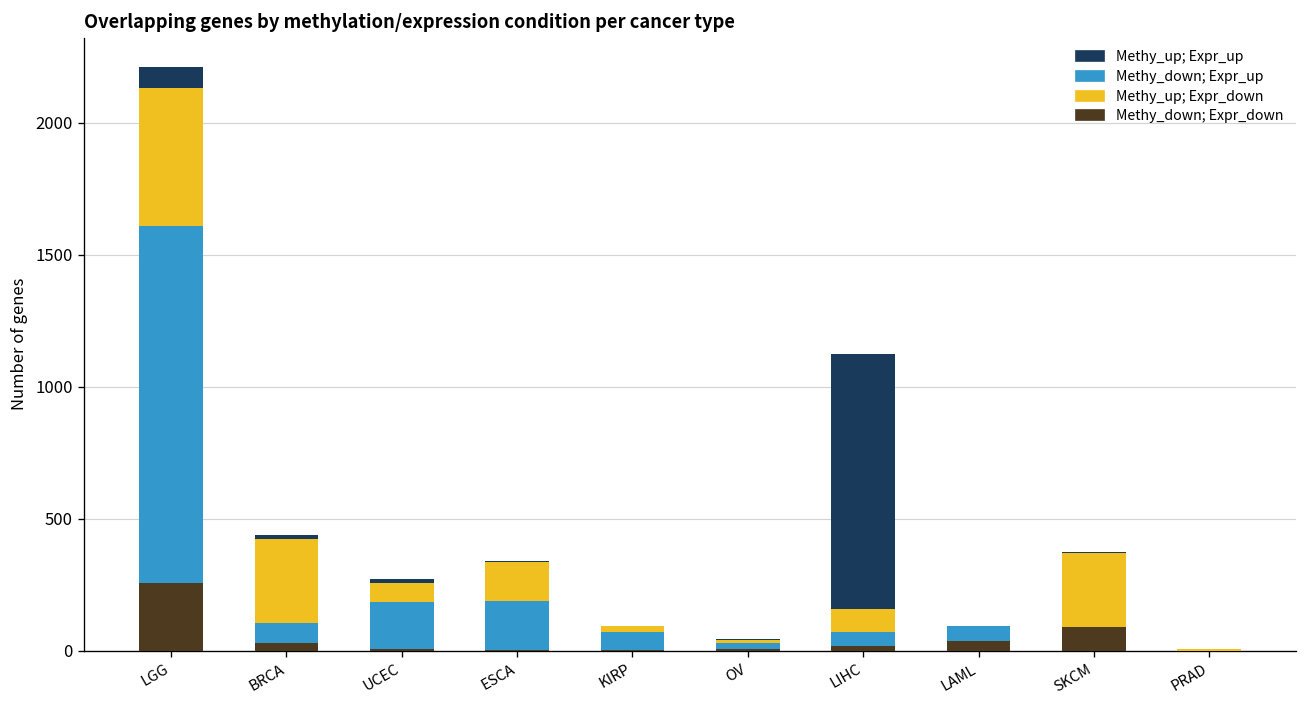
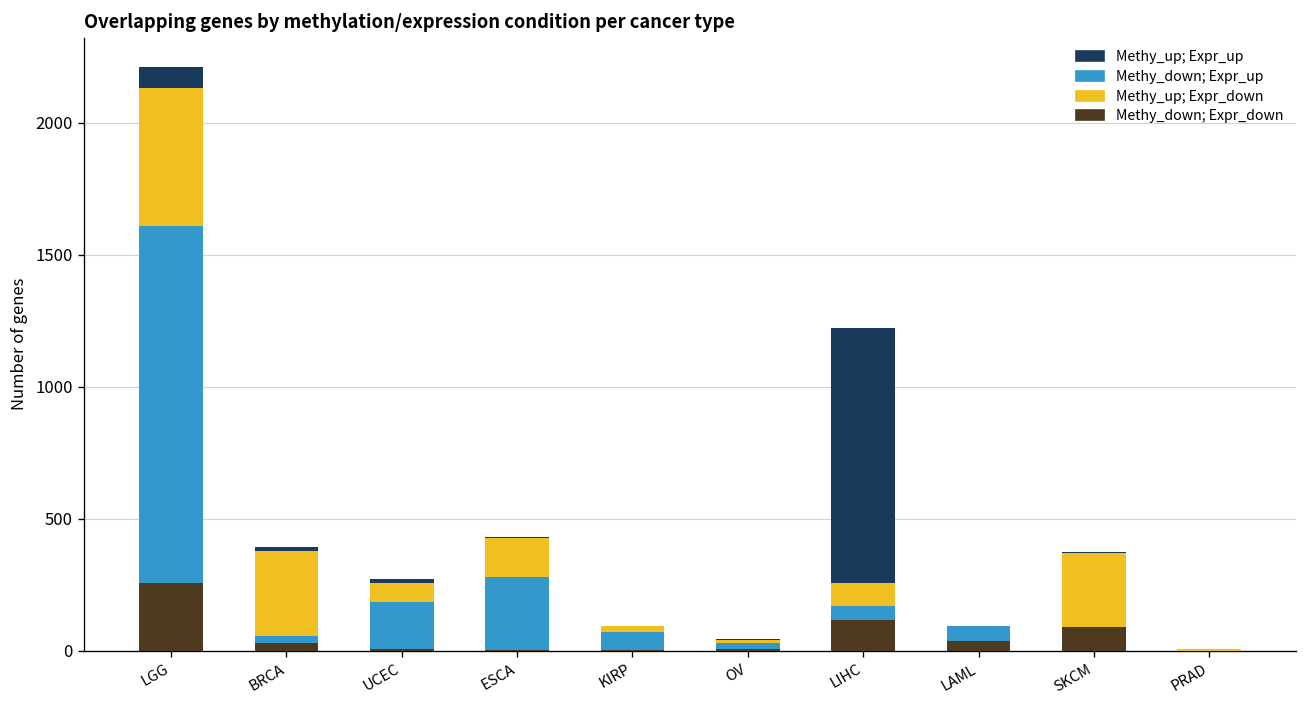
  {
    "Methy_down; Expr_down": {
      "LGG": 260,
      "BRCA": 30,
-     "LIHC": 20,
+     "LIHC": 120,
      "LAML": 40,
      "SKCM": 90,
      "PRAD": 0
    },
    "Methy_down; Expr_up": {
      "LGG": 1350,
-     "BRCA": 70,
+     "BRCA": 30,
      "UCEC": 180,
-     "ESCA": 180,
+     "ESCA": 280,
      "KIRP": 70,
      "OV": 20,
      "LIHC": 50,
      "LAML": 60,
      "SKCM": 0,
      "PRAD": 0
    },
    "Methy_up; Expr_down": {
      "LGG": 530,
      "BRCA": 320,
      "UCEC": 70,
      "ESCA": 150,
      "KIRP": 20,
      "OV": 10,
      "LIHC": 90,
      "LAML": 0,
      "SKCM": 280
    },
    "Methy_up; Expr_up": {
      "LGG": 80,
      "BRCA": 20,
      "UCEC": 20,
      "KIRP": 0,
      "LIHC": 970,
      "LAML": 0,
      "PRAD": 0
    }
  }
